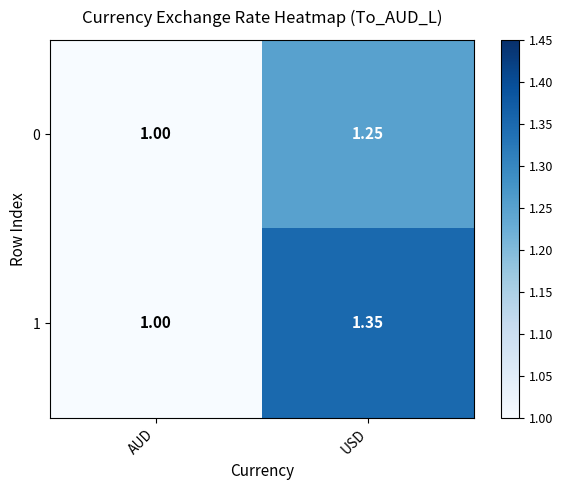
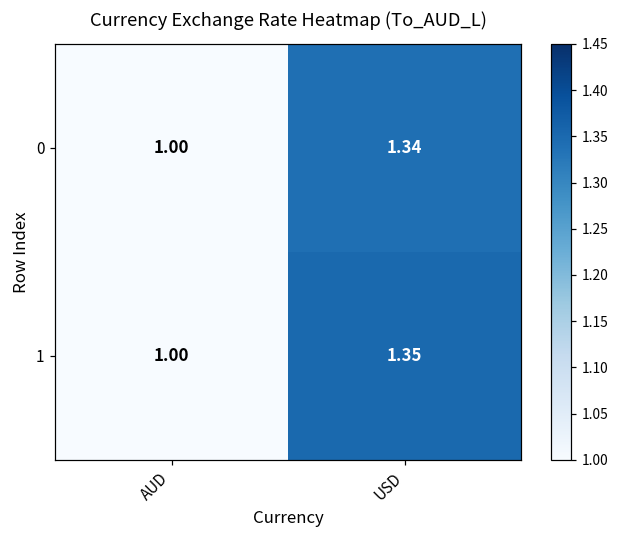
  {
    "0": {
      "AUD": 1.00,
-     "USD": 1.25
+     "USD": 1.34
    },
    "1": {
      "AUD": 1.00,
      "USD": 1.35
    }
  }
